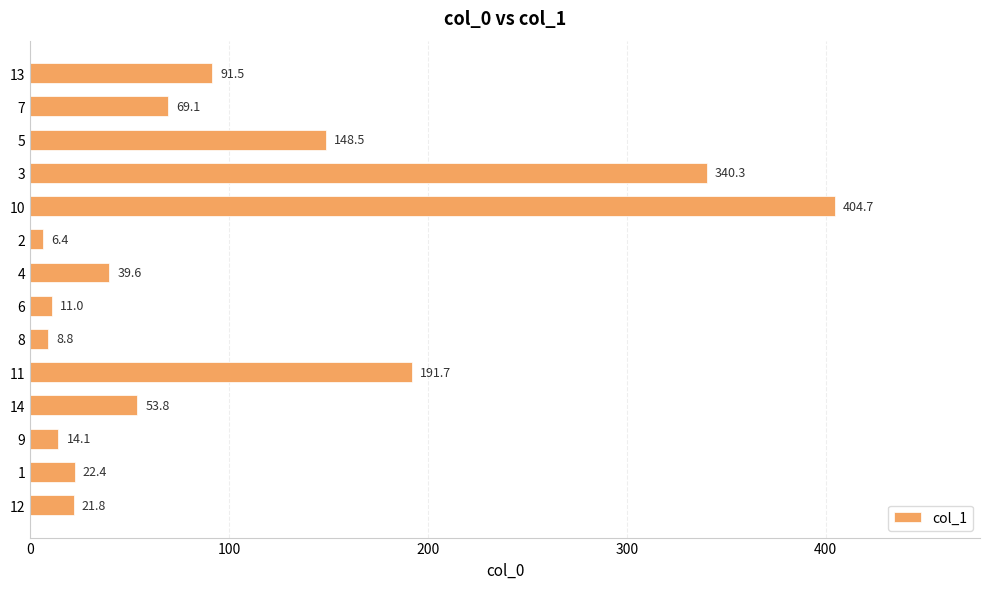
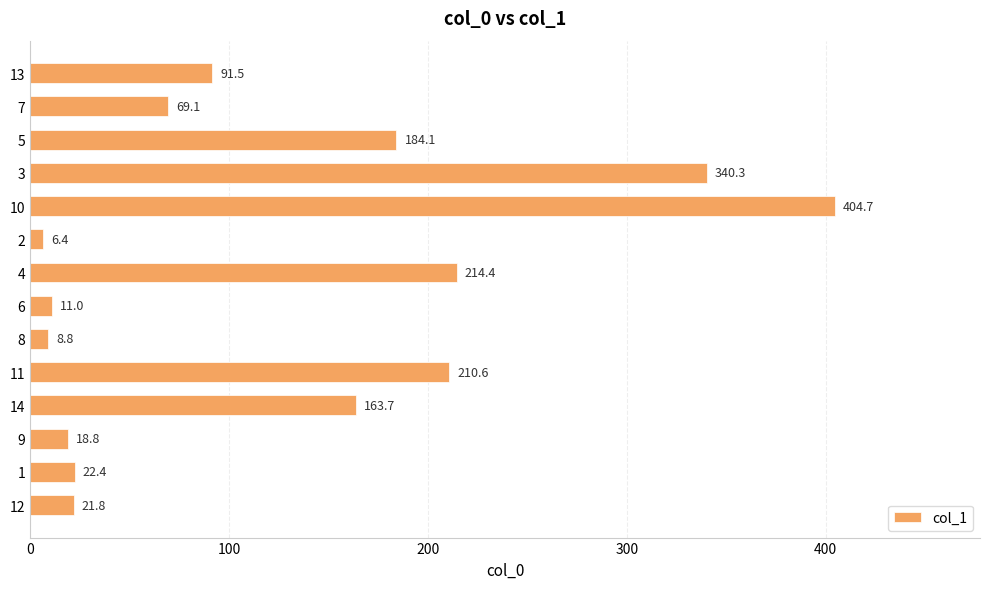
  {
    "13": 91.5,
    "7": 69.1,
-   "5": 148.5,
+   "5": 184.1,
    "3": 340.3,
    "10": 404.7,
    "2": 6.4,
-   "4": 39.6,
+   "4": 214.4,
    "6": 11.0,
    "8": 8.8,
-   "11": 191.7,
-   "14": 53.8,
-   "9": 14.1,
+   "11": 210.6,
+   "14": 163.7,
+   "9": 18.8,
    "1": 22.4,
    "12": 21.8
  }
